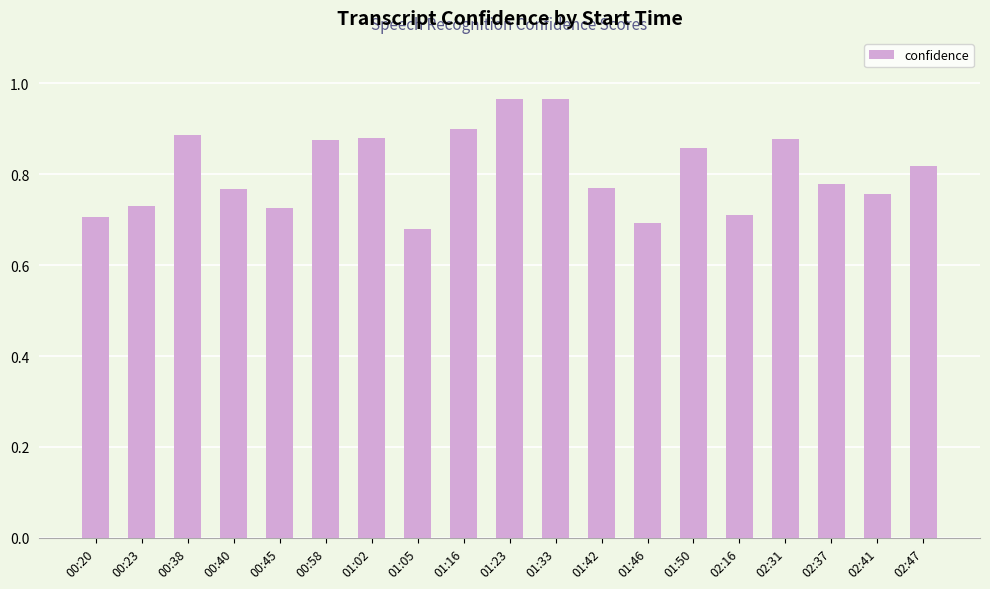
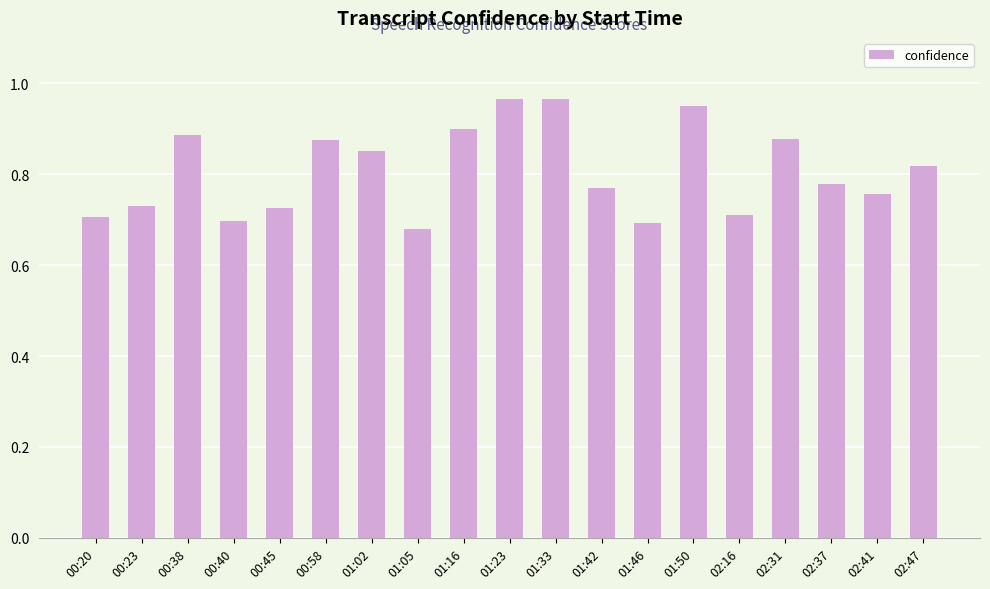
  {
    "00:20": 0.71,
    "00:23": 0.73,
    "00:38": 0.89,
-   "00:40": 0.77,
+   "00:40": 0.70,
    "00:45": 0.73,
    "00:58": 0.88,
-   "01:02": 0.88,
+   "01:02": 0.85,
    "01:05": 0.68,
    "01:16": 0.90,
    "01:23": 0.96,
    "01:33": 0.96,
    "01:42": 0.77,
    "01:46": 0.69,
-   "01:50": 0.86,
+   "01:50": 0.95,
    "02:16": 0.71,
    "02:31": 0.88,
    "02:37": 0.78,
    "02:41": 0.76,
    "02:47": 0.82
  }
